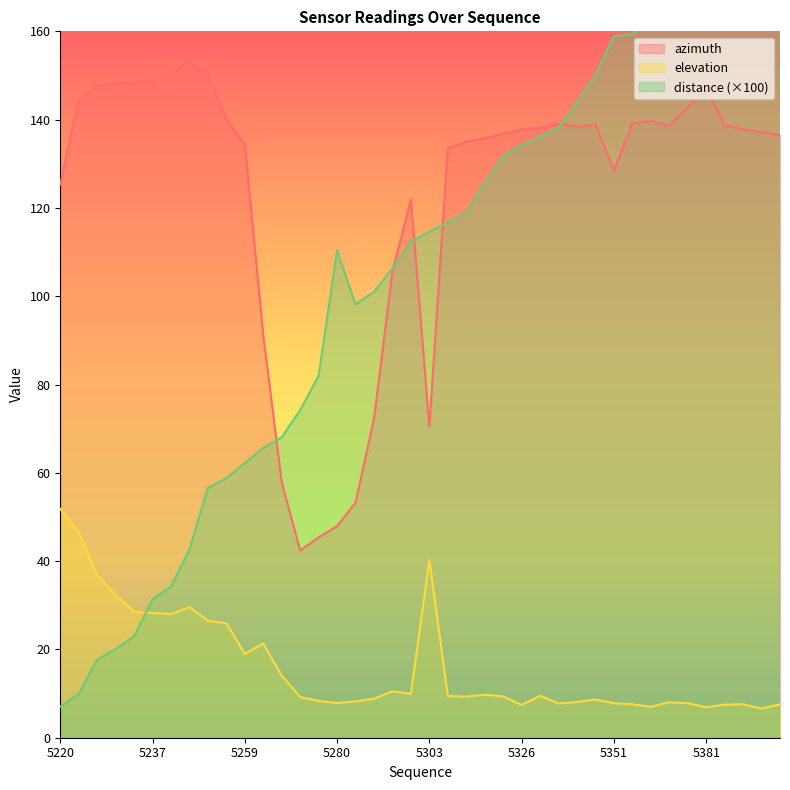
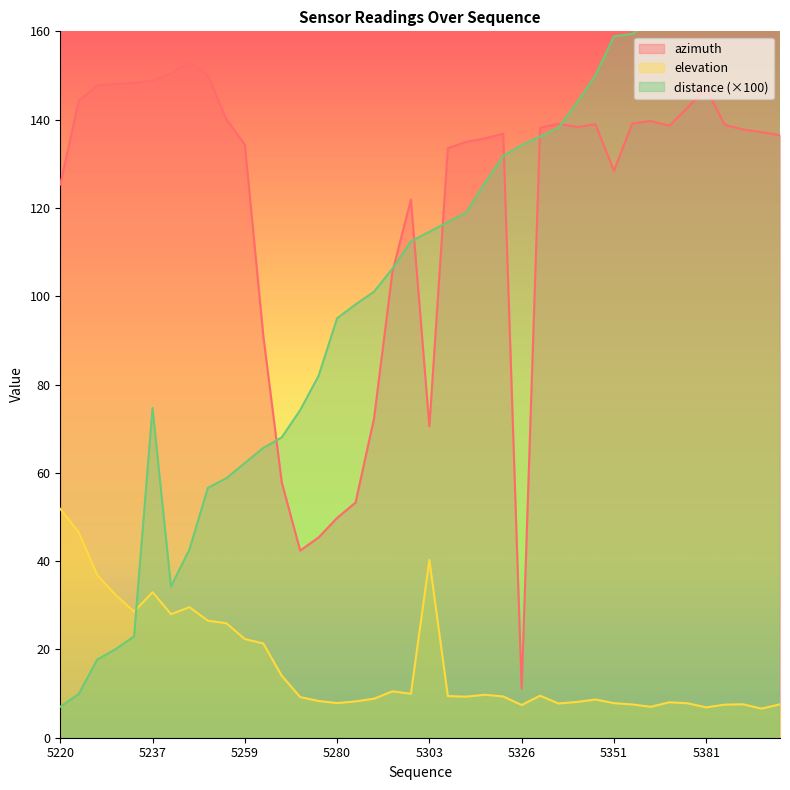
  {
    "azimuth": {
      "5220": 125,
      "5237": 149,
      "5259": 134,
-     "5280": 48,
+     "5280": 50,
      "5303": 71,
-     "5326": 138,
+     "5326": 11,
      "5351": 128
    },
    "elevation": {
      "5220": 52,
-     "5237": 28,
-     "5259": 19,
+     "5237": 33,
+     "5259": 22,
      "5280": 8,
      "5303": 40,
      "5326": 7,
      "5351": 8,
      "5381": 7
    },
    "distance (×100)": {
      "5220": 7,
-     "5237": 31,
+     "5237": 75,
      "5259": 62,
-     "5280": 110,
+     "5280": 95,
      "5303": 115,
      "5326": 134,
      "5351": 159
    }
  }
